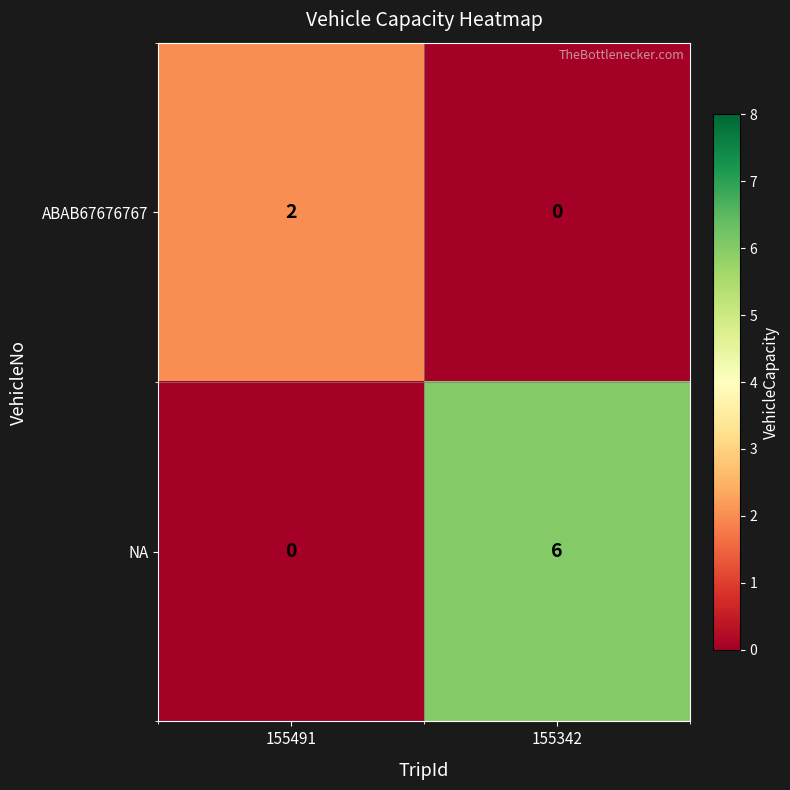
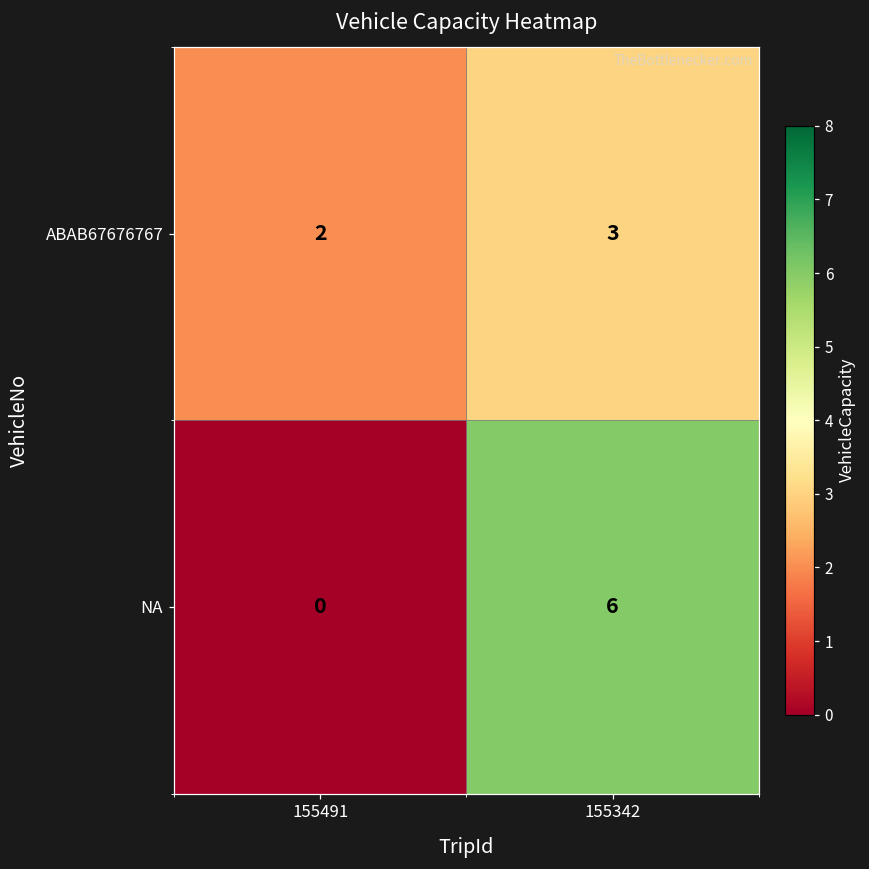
  {
    "ABAB67676767": {
      "155491": 2,
-     "155342": 0
+     "155342": 3
    },
    "NA": {
      "155491": 0,
      "155342": 6
    }
  }
